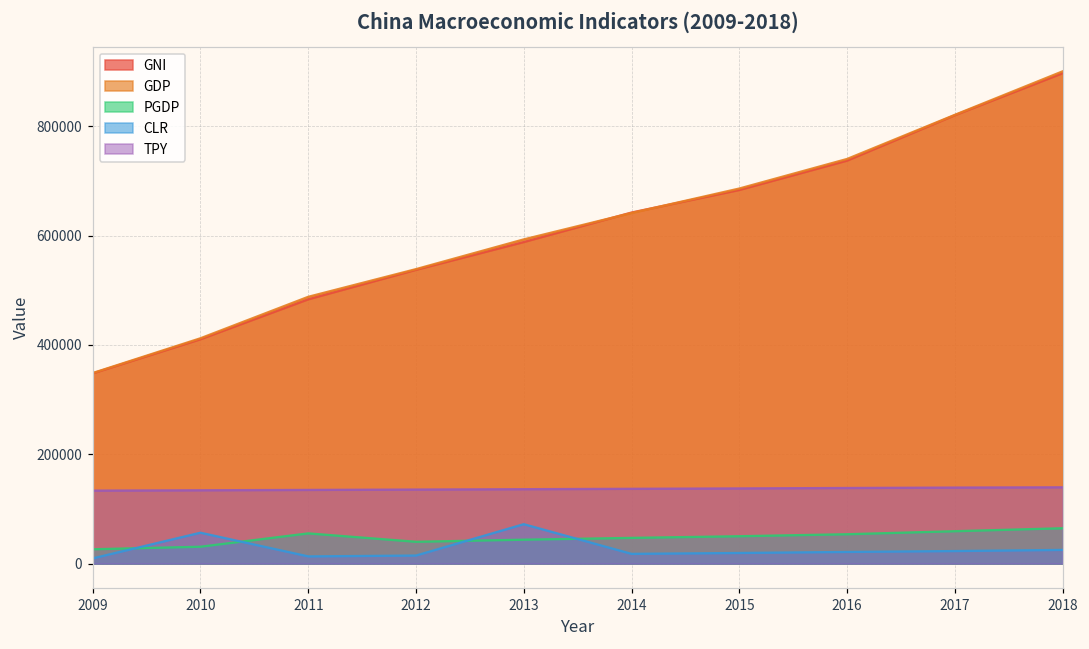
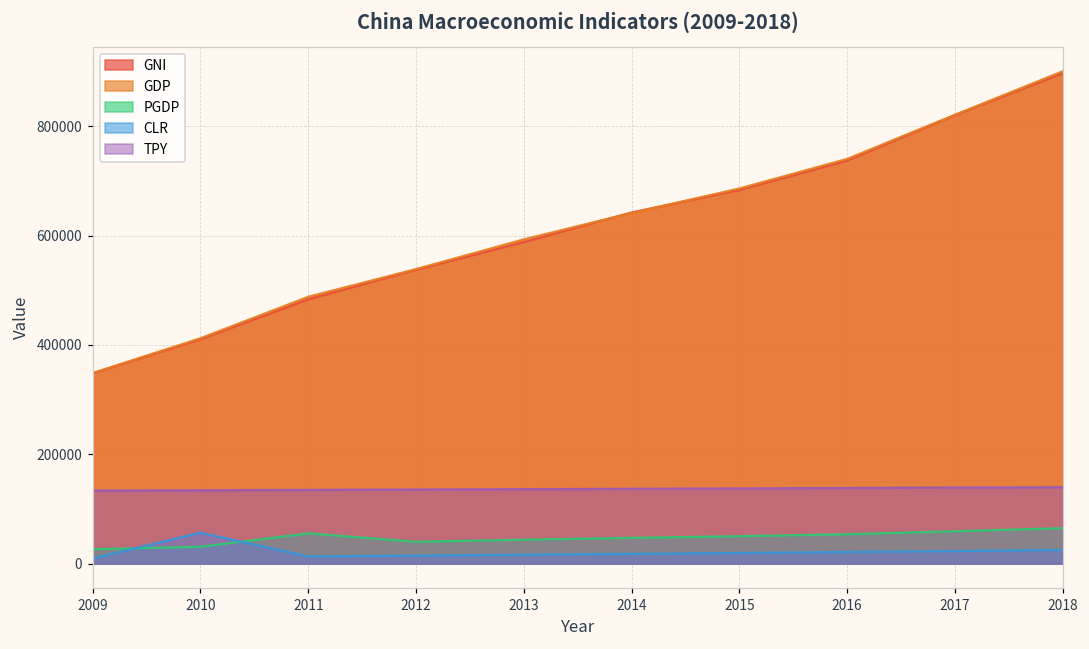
  {
    "PGDP": {
      "2009": 30000,
      "2010": 30000,
      "2011": 60000,
      "2012": 40000,
      "2013": 40000,
      "2014": 50000,
      "2015": 50000,
      "2016": 50000,
      "2017": 60000,
      "2018": 60000
    },
    "CLR": {
      "2009": 10000,
      "2010": 60000,
      "2011": 10000,
      "2012": 10000,
-     "2013": 70000,
+     "2013": 20000,
      "2014": 20000,
      "2015": 20000,
      "2016": 20000,
      "2017": 20000,
      "2018": 30000
    },
    "TPY": {
      "2009": 130000,
      "2010": 130000,
      "2011": 130000,
      "2012": 140000,
      "2013": 140000,
      "2014": 140000,
      "2015": 140000,
      "2016": 140000,
      "2017": 140000,
      "2018": 140000
    }
  }
